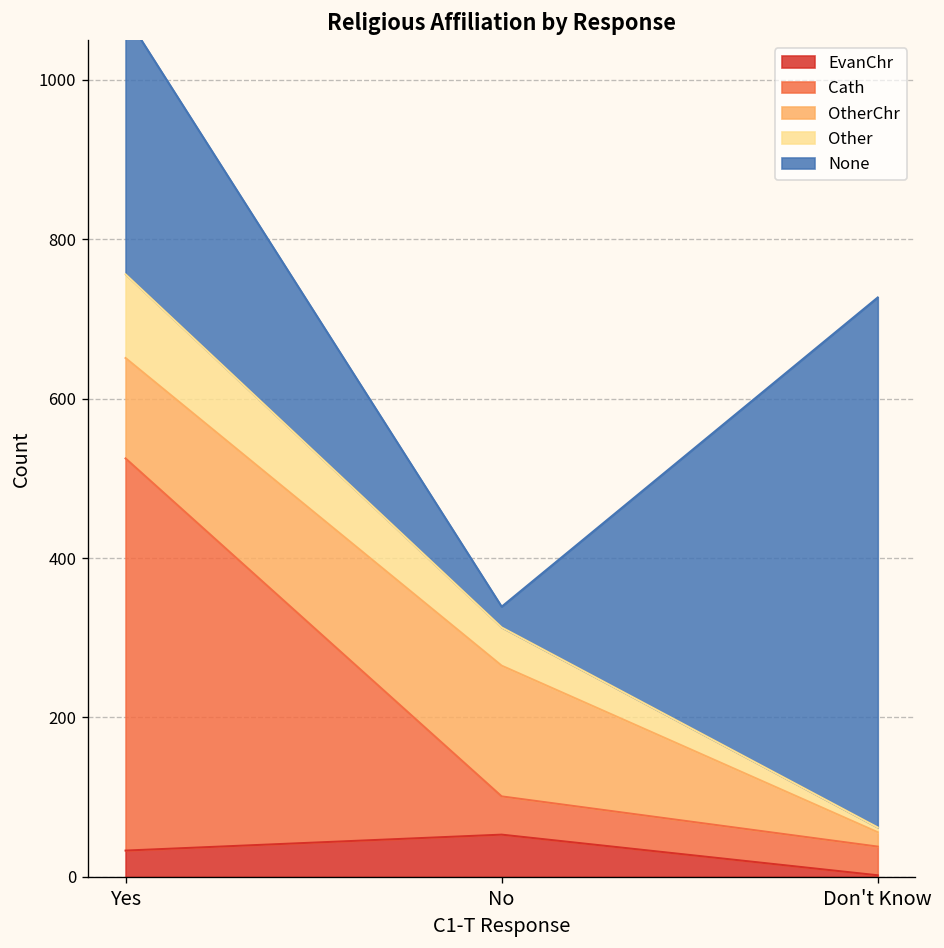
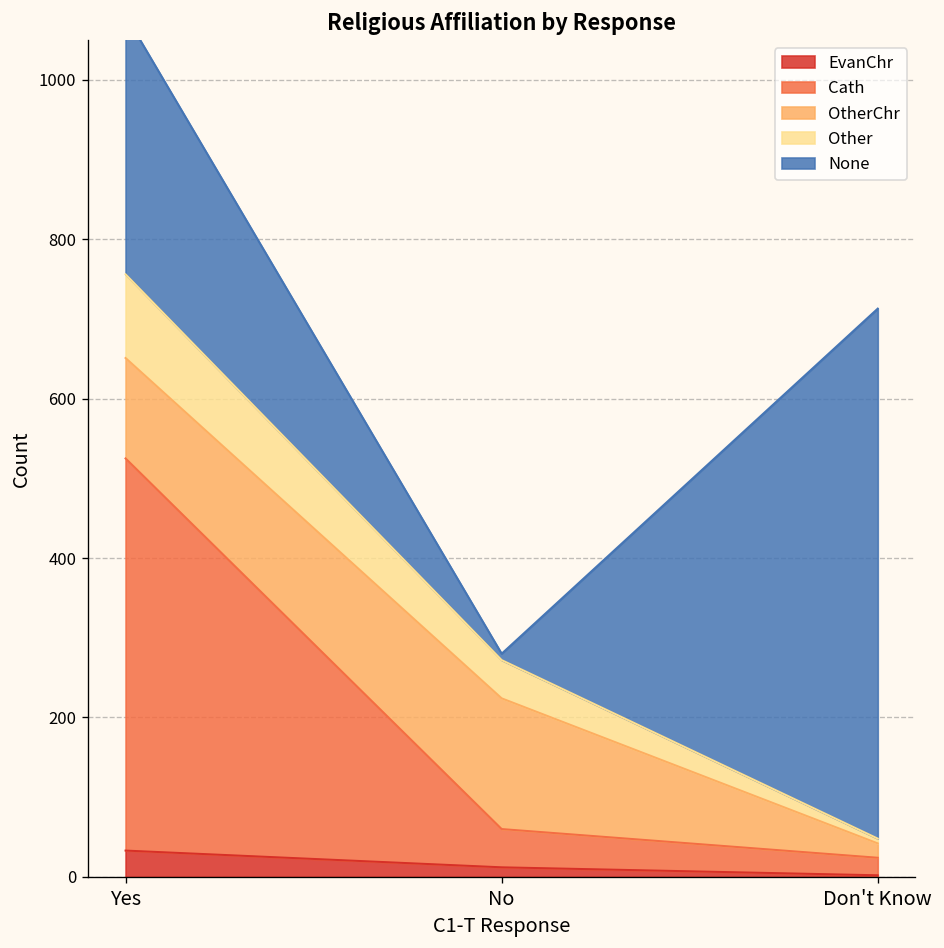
  {
    "EvanChr": {
      "Yes": 30,
-     "No": 50,
+     "No": 10,
      "Don't Know": 0
    },
    "Cath": {
      "Yes": 490,
      "No": 50,
-     "Don't Know": 40
+     "Don't Know": 20
    },
    "OtherChr": {
      "Yes": 130,
      "No": 160,
      "Don't Know": 20
    },
    "Other": {
      "Yes": 110,
      "No": 50,
      "Don't Know": 10
    },
    "None": {
-     "No": 30,
+     "No": 10,
      "Don't Know": 670
    }
  }
